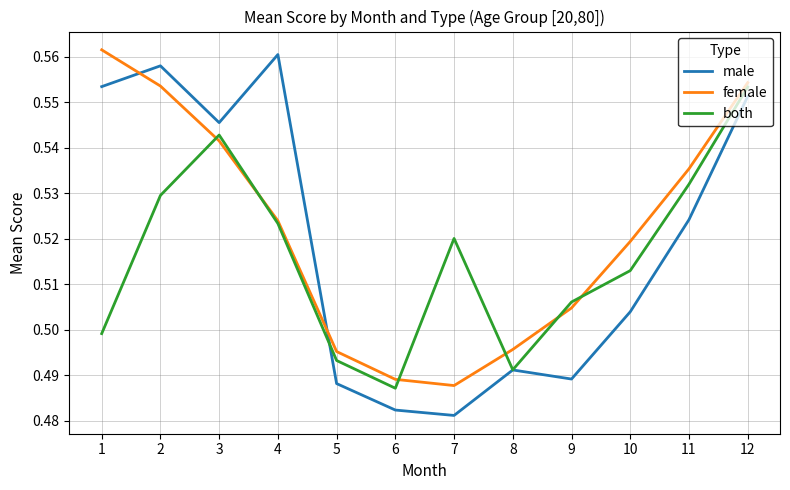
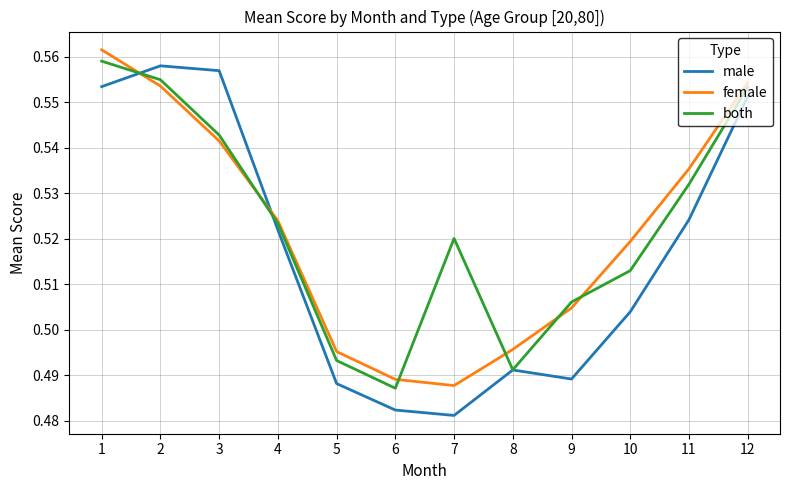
  {
    "male": {
      "1": 0.553,
      "2": 0.558,
-     "3": 0.546,
-     "4": 0.561,
+     "3": 0.557,
+     "4": 0.522,
      "5": 0.488,
      "6": 0.482,
      "7": 0.481,
      "9": 0.489,
      "10": 0.504,
      "11": 0.524
    },
    "female": {
      "1": 0.562,
      "2": 0.554,
      "3": 0.542,
      "4": 0.524,
      "5": 0.495,
      "6": 0.489,
      "7": 0.488,
      "8": 0.496,
      "9": 0.505,
      "10": 0.519,
      "11": 0.535
    },
    "both": {
-     "1": 0.499,
-     "2": 0.530,
+     "1": 0.559,
+     "2": 0.555,
      "3": 0.543,
      "4": 0.523,
      "5": 0.493,
      "6": 0.487,
      "7": 0.520,
      "9": 0.506,
      "10": 0.513,
      "11": 0.532
    }
  }
